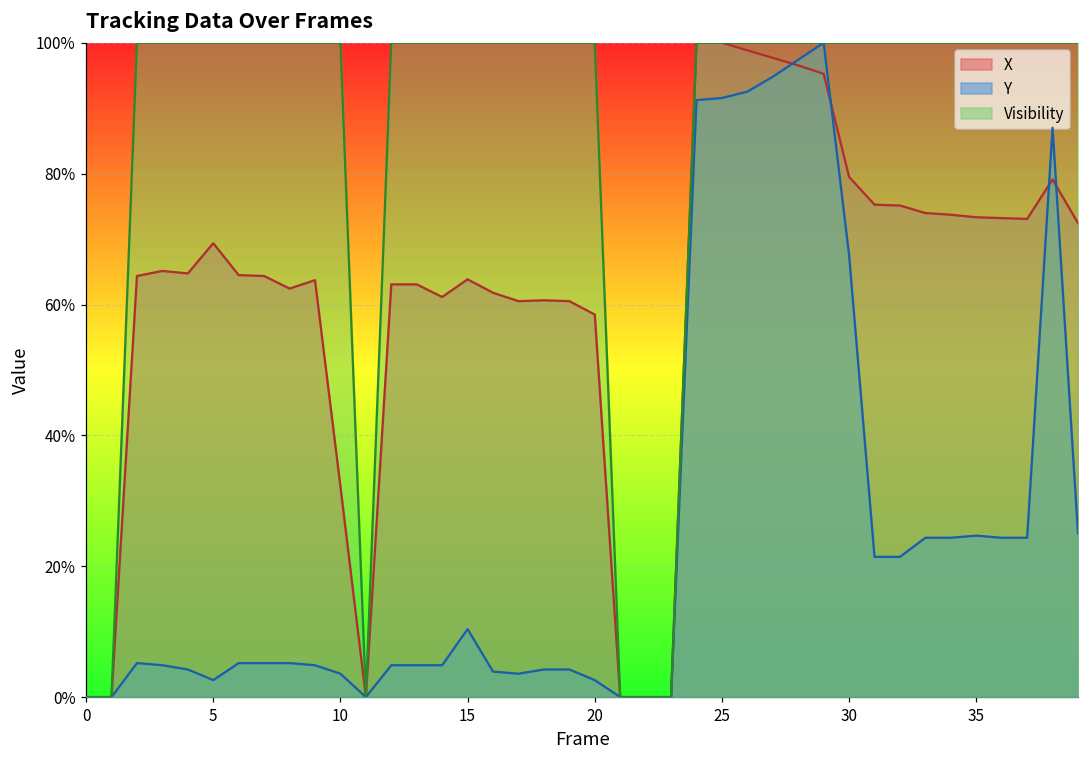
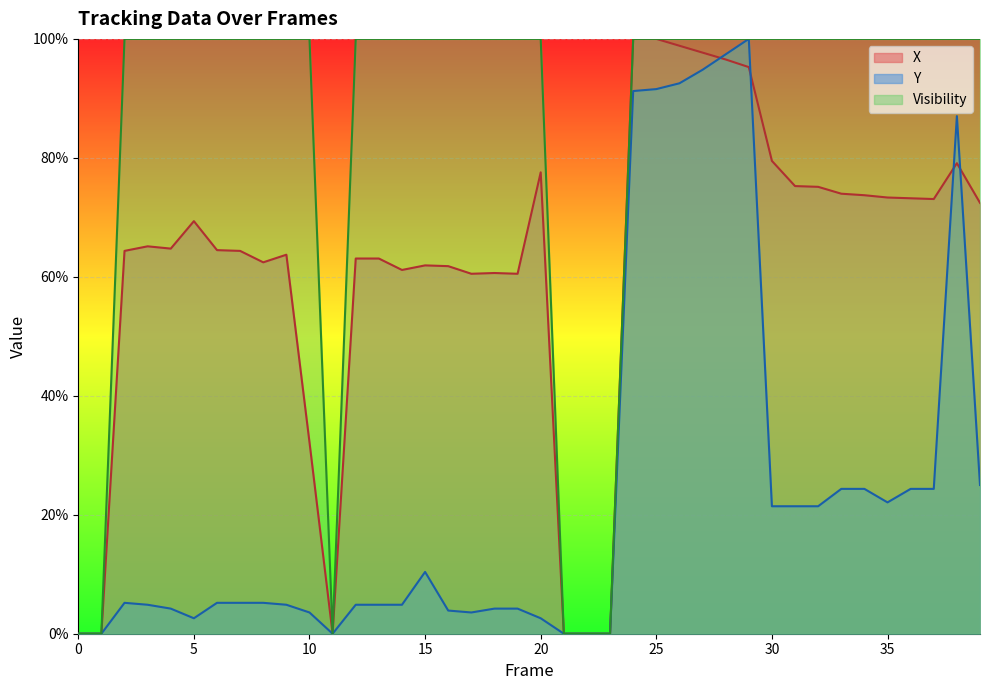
  {
    "X": {
      "5": "69%",
      "10": "32%",
-     "15": "64%",
-     "20": "58%",
+     "15": "62%",
+     "20": "78%",
      "30": "79%",
      "35": "73%"
    },
    "Y": {
      "5": "3%",
      "10": "4%",
      "15": "10%",
      "20": "3%",
      "25": "92%",
-     "30": "68%",
-     "35": "25%"
+     "30": "21%",
+     "35": "22%"
    },
    "Visibility": {
      "5": "100%",
      "10": "100%",
      "15": "100%",
      "20": "100%",
      "30": "100%",
      "35": "100%"
    }
  }
